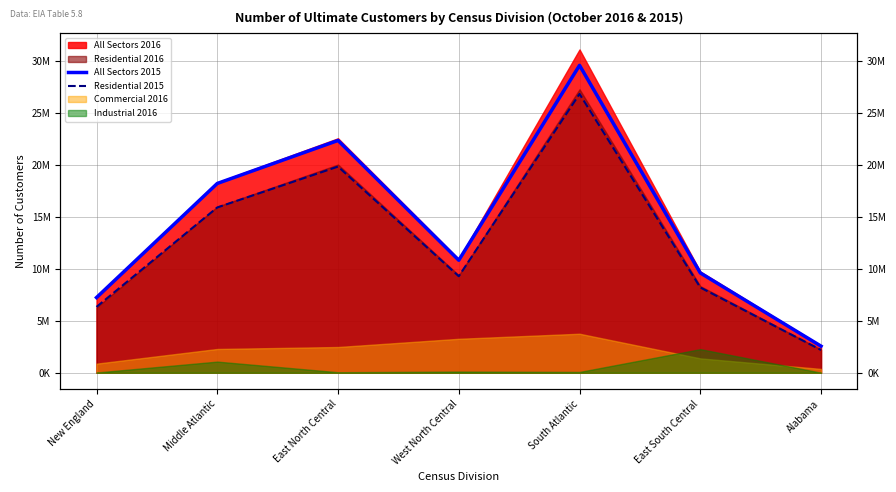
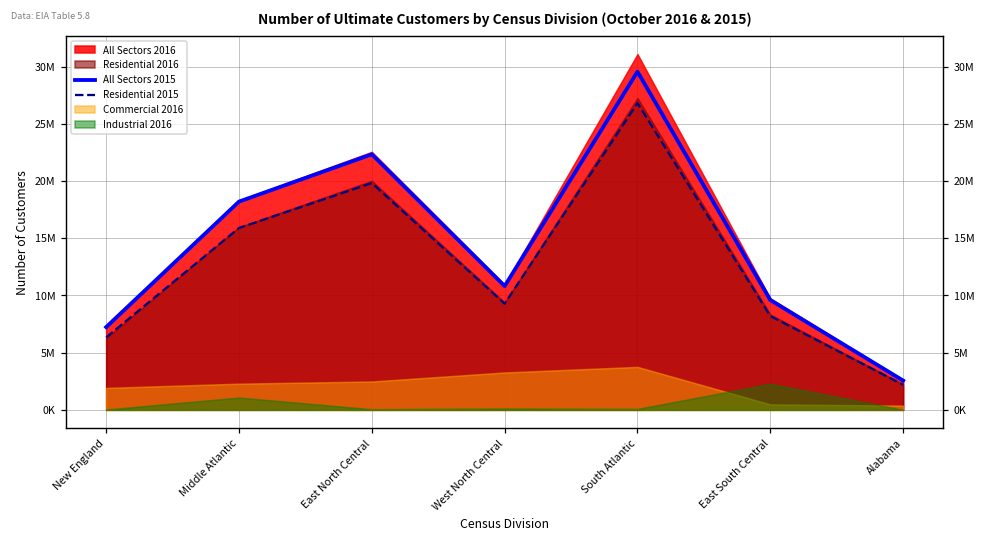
  {
    "All Sectors 2015": {
      "South Atlantic": 29600000
    },
    "All Sectors 2016": {
      "South Atlantic": 31100000
    },
    "Residential 2015": {
      "South Atlantic": 26800000
    },
    "Residential 2016": {
      "South Atlantic": 27300000
    },
    "Commercial 2016": {
-     "New England": 900000,
+     "New England": 1900000,
      "Middle Atlantic": 2300000,
      "East North Central": 2500000,
      "West North Central": 3300000,
      "South Atlantic": 3800000,
-     "East South Central": 1400000,
+     "East South Central": 500000,
      "Alabama": 400000
    },
    "Industrial 2016": {
      "Middle Atlantic": 1100000,
      "East South Central": 2300000
    }
  }
